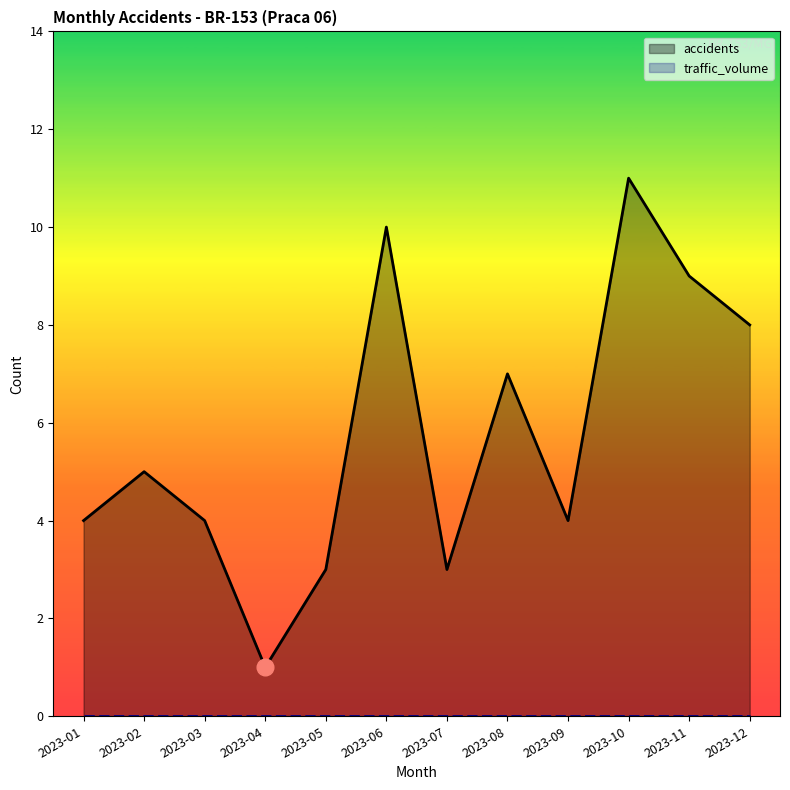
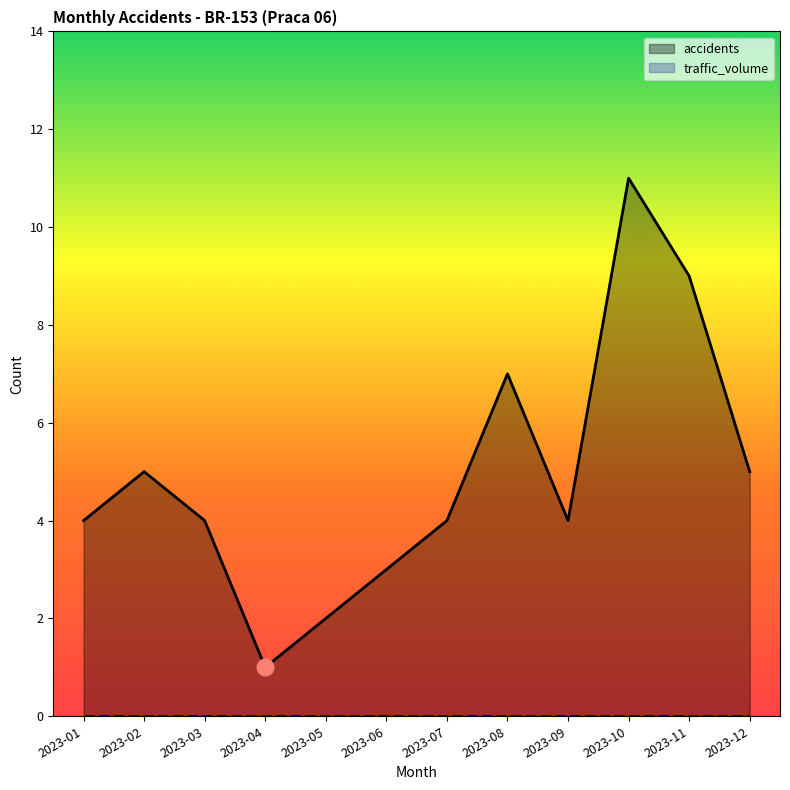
  {
    "accidents": {
      "2023-01": 4,
      "2023-02": 5,
      "2023-03": 4,
-     "2023-05": 3,
-     "2023-06": 10,
-     "2023-07": 3,
+     "2023-05": 2,
+     "2023-06": 3,
+     "2023-07": 4,
      "2023-08": 7,
      "2023-09": 4,
      "2023-10": 11,
      "2023-11": 9,
-     "2023-12": 8
+     "2023-12": 5
    },
    "traffic_volume": {
      "2023-01": 0,
      "2023-02": 0,
      "2023-03": 0,
      "2023-04": 0,
      "2023-05": 0,
      "2023-06": 0,
      "2023-07": 0,
      "2023-08": 0,
      "2023-09": 0,
      "2023-10": 0,
      "2023-11": 0,
      "2023-12": 0
    }
  }
